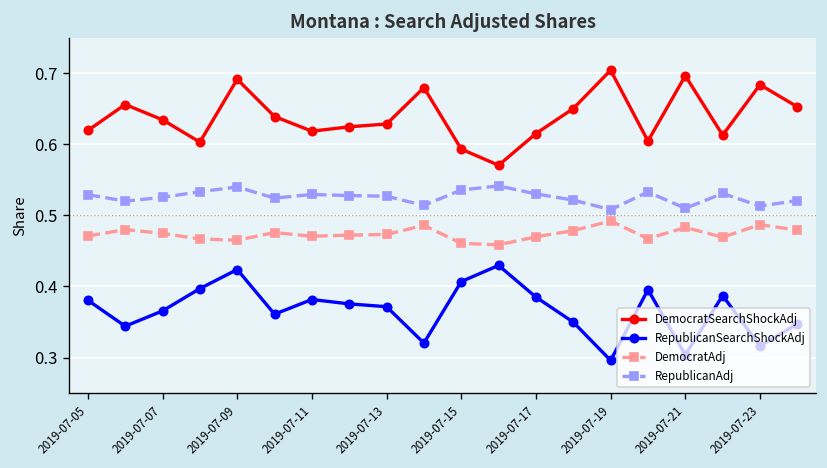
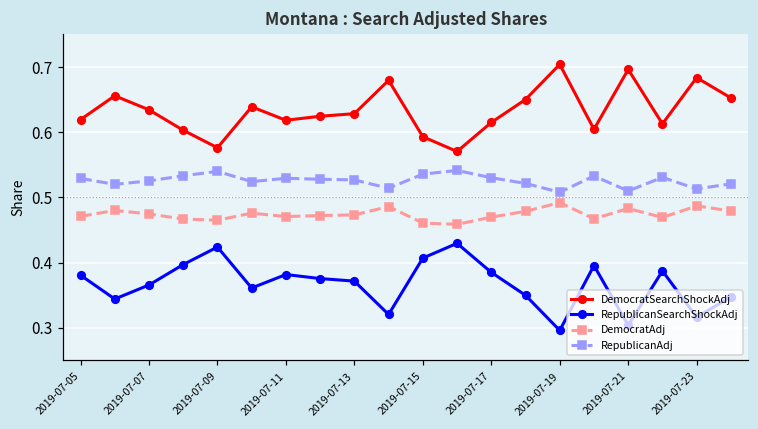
  {
    "DemocratSearchShockAdj": {
      "2019-07-05": 0.62,
      "2019-07-07": 0.63,
-     "2019-07-09": 0.69,
+     "2019-07-09": 0.58,
      "2019-07-11": 0.62,
      "2019-07-13": 0.63,
      "2019-07-15": 0.59,
      "2019-07-17": 0.62,
      "2019-07-19": 0.70,
      "2019-07-21": 0.70,
      "2019-07-23": 0.68
    },
    "RepublicanSearchShockAdj": {
      "2019-07-05": 0.38,
      "2019-07-07": 0.37,
      "2019-07-09": 0.42,
      "2019-07-11": 0.38,
      "2019-07-13": 0.37,
      "2019-07-15": 0.41,
      "2019-07-17": 0.38,
      "2019-07-19": 0.30
    },
    "DemocratAdj": {
      "2019-07-05": 0.47,
      "2019-07-07": 0.47,
      "2019-07-09": 0.47,
      "2019-07-11": 0.47,
      "2019-07-13": 0.47,
      "2019-07-15": 0.46,
      "2019-07-17": 0.47,
      "2019-07-19": 0.49,
      "2019-07-21": 0.48,
      "2019-07-23": 0.49
    },
    "RepublicanAdj": {
      "2019-07-05": 0.53,
      "2019-07-07": 0.53,
      "2019-07-09": 0.54,
      "2019-07-11": 0.53,
      "2019-07-13": 0.53,
      "2019-07-15": 0.54,
      "2019-07-17": 0.53,
      "2019-07-19": 0.51,
      "2019-07-21": 0.51,
      "2019-07-23": 0.51
    }
  }
